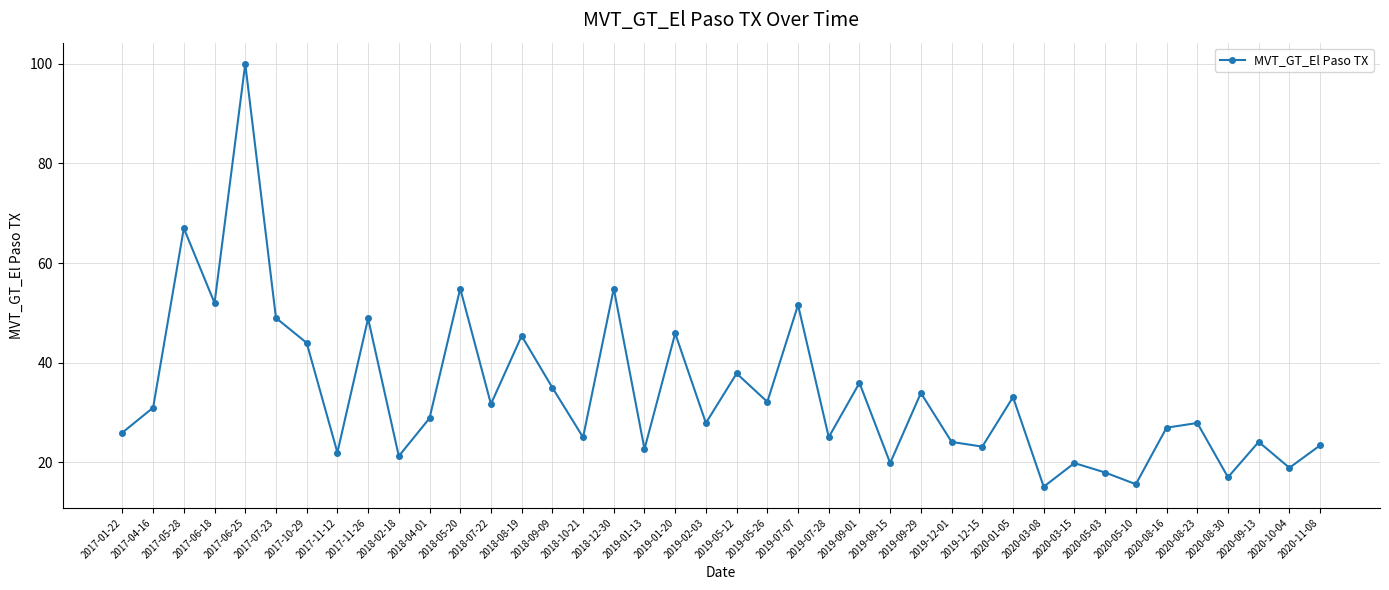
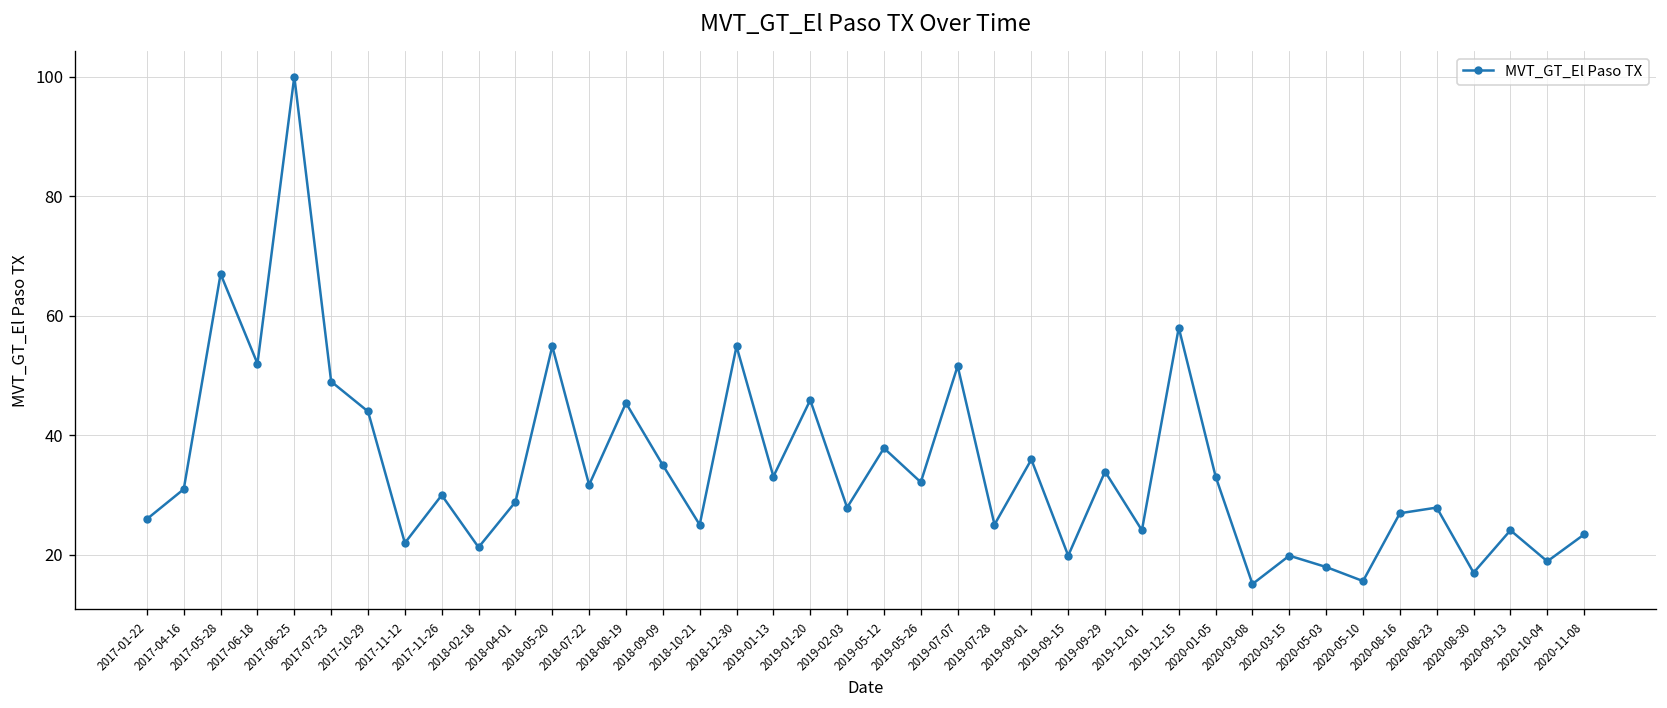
  {
    "2017-01-22": 26,
    "2017-04-16": 31,
    "2017-05-28": 67,
    "2017-06-18": 52,
    "2017-06-25": 100,
    "2017-07-23": 49,
    "2017-10-29": 44,
    "2017-11-12": 22,
-   "2017-11-26": 49,
+   "2017-11-26": 30,
    "2018-02-18": 21,
    "2018-04-01": 29,
    "2018-05-20": 55,
    "2018-07-22": 32,
    "2018-08-19": 45,
    "2018-09-09": 35,
    "2018-10-21": 25,
    "2018-12-30": 55,
-   "2019-01-13": 23,
+   "2019-01-13": 33,
    "2019-01-20": 46,
    "2019-02-03": 28,
    "2019-05-12": 38,
    "2019-05-26": 32,
    "2019-07-07": 52,
    "2019-07-28": 25,
    "2019-09-01": 36,
    "2019-09-15": 20,
    "2019-09-29": 34,
    "2019-12-01": 24,
-   "2019-12-15": 23,
+   "2019-12-15": 58,
    "2020-01-05": 33,
    "2020-03-08": 15,
    "2020-03-15": 20,
    "2020-05-03": 18,
    "2020-05-10": 16,
    "2020-08-16": 27,
    "2020-08-23": 28,
    "2020-08-30": 17,
    "2020-09-13": 24,
    "2020-10-04": 19,
    "2020-11-08": 23
  }
